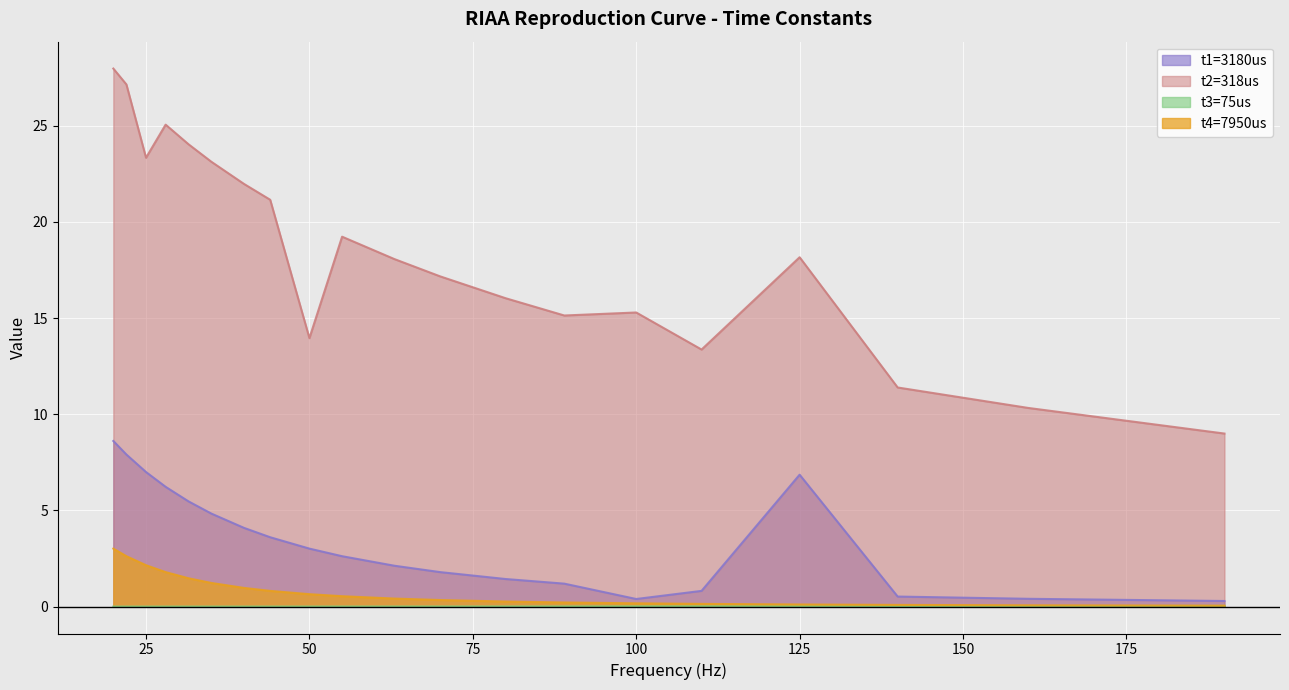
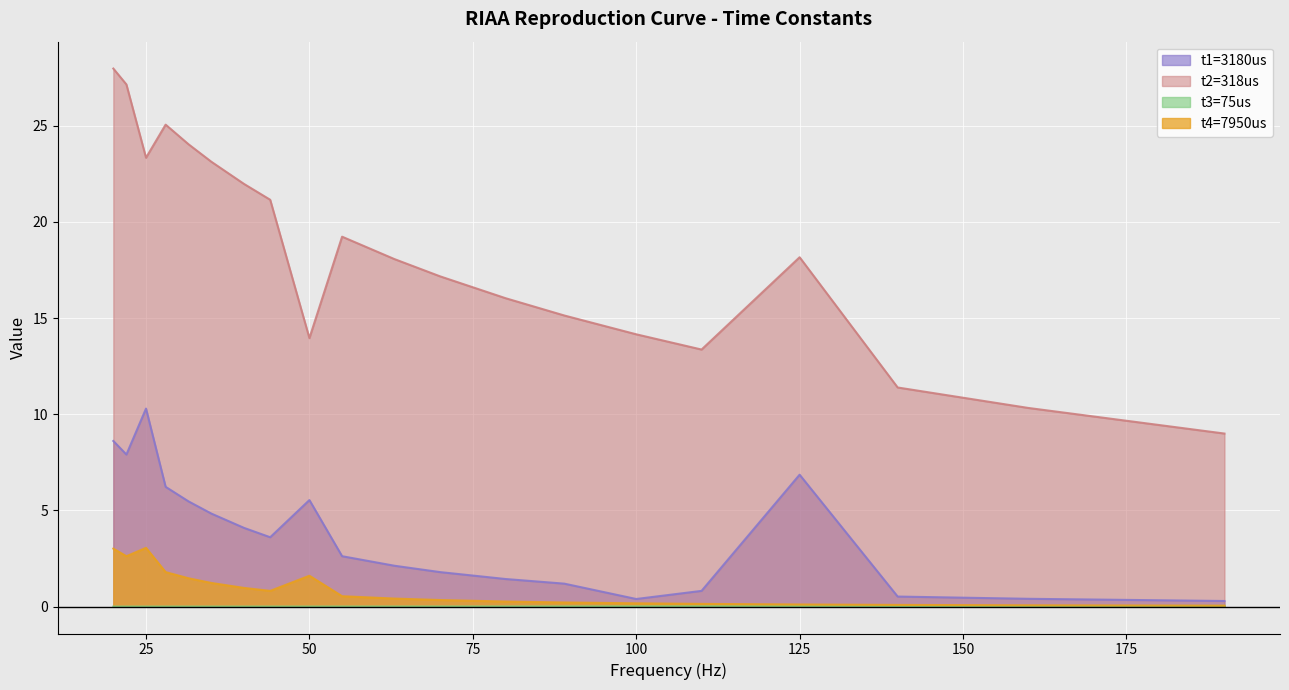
  {
    "t1=3180us": {
-     "25": 7.0,
-     "50": 3.0,
+     "25": 10.3,
+     "50": 5.5,
      "100": 0.4,
      "125": 6.9
    },
    "t2=318us": {
      "25": 23.3,
      "50": 14.0,
-     "100": 15.3,
+     "100": 14.2,
      "125": 18.2
    },
    "t3=75us": {
      "25": 0.0,
      "50": 0.0,
      "100": 0.0
    },
    "t4=7950us": {
-     "25": 2.2,
-     "50": 0.6,
+     "25": 3.1,
+     "50": 1.6,
      "100": 0.2
    }
  }
